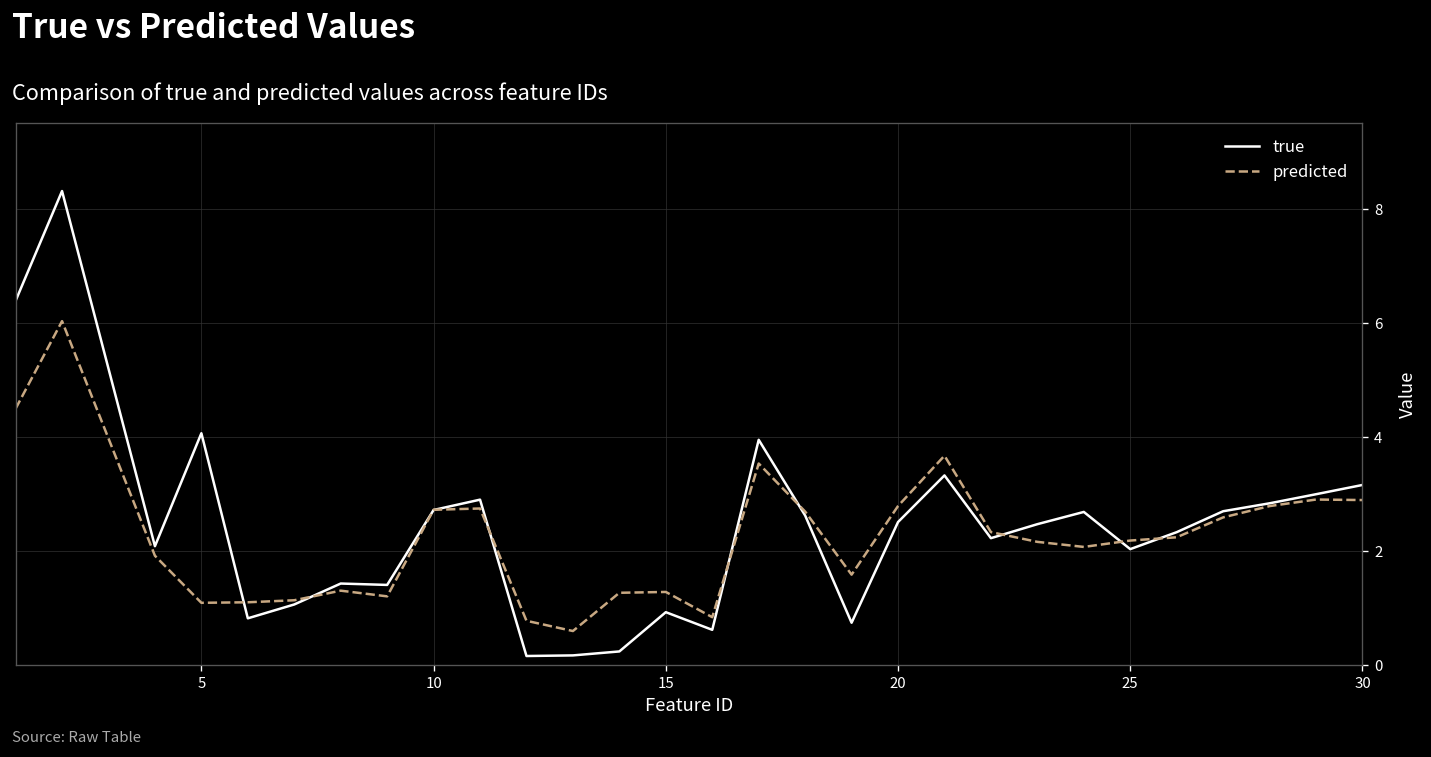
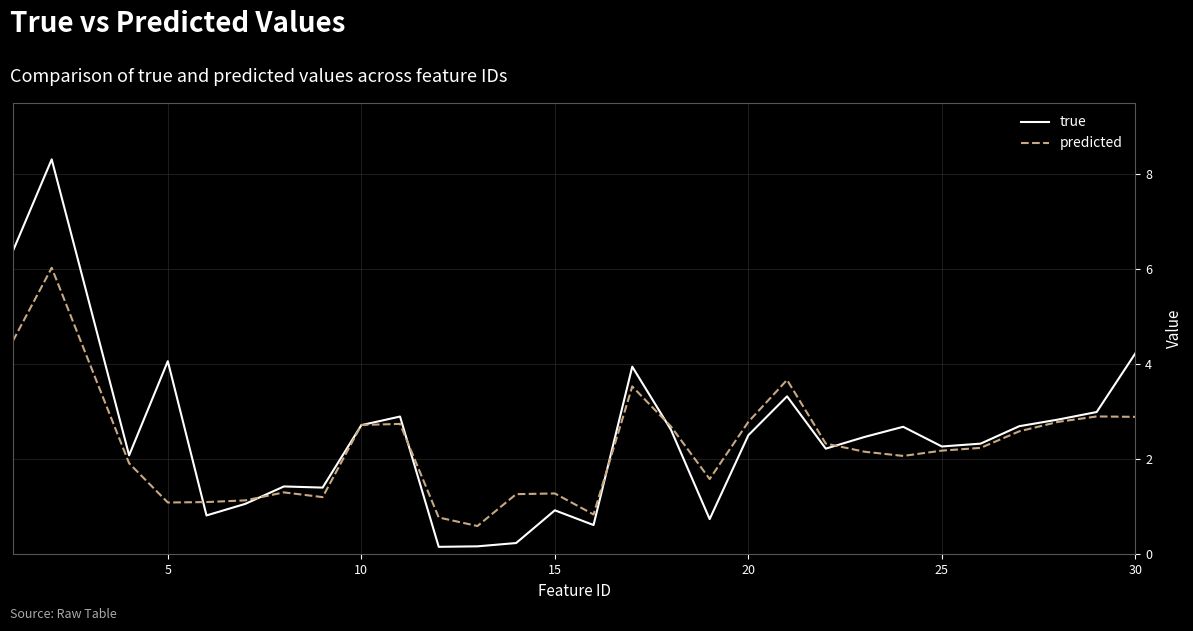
  {
    "true": {
      "5": 4.1,
      "15": 0.9,
      "20": 2.5,
-     "25": 2.0,
-     "30": 3.2
+     "25": 2.3,
+     "30": 4.2
    },
    "predicted": {
      "5": 1.1,
      "15": 1.3,
      "20": 2.8,
      "25": 2.2,
      "30": 2.9
    }
  }
